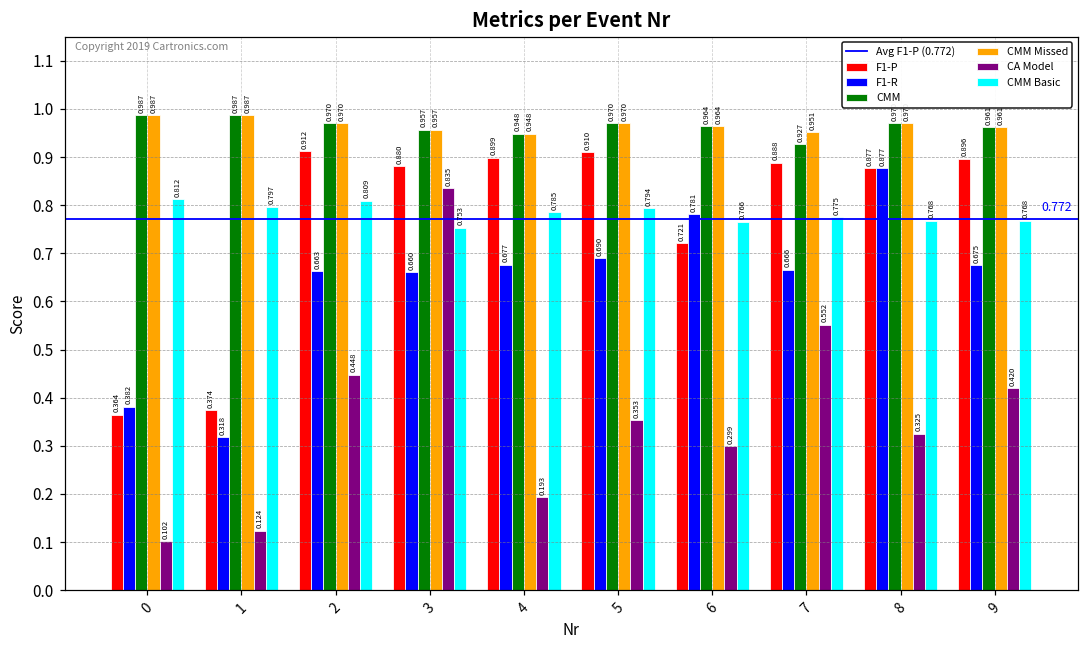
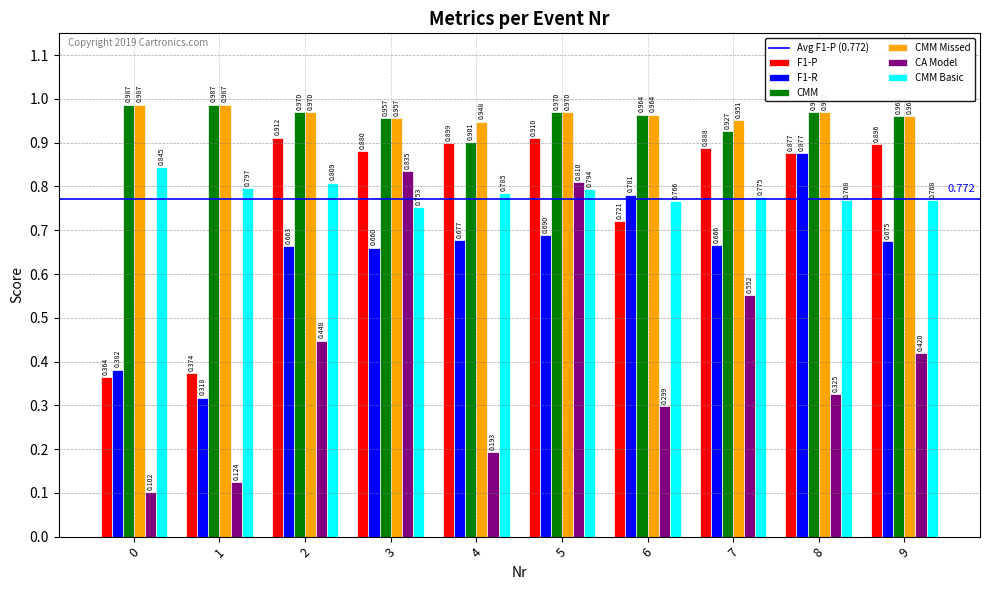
  {
    "F1-P": {
      "0": 0.364,
      "1": 0.374,
      "2": 0.912,
      "3": 0.880,
      "4": 0.899,
      "5": 0.910,
      "6": 0.721,
      "7": 0.888,
      "8": 0.877,
      "9": 0.896
    },
    "F1-R": {
      "0": 0.382,
      "1": 0.318,
      "2": 0.663,
      "3": 0.660,
      "4": 0.677,
      "5": 0.690,
      "6": 0.781,
      "7": 0.666,
      "8": 0.877,
      "9": 0.675
    },
    "CMM": {
      "0": 0.987,
      "1": 0.987,
      "2": 0.970,
      "3": 0.957,
-     "4": 0.948,
+     "4": 0.901,
      "5": 0.970,
      "6": 0.964,
      "7": 0.927
    },
    "CMM Missed": {
      "0": 0.987,
      "1": 0.987,
      "2": 0.970,
      "3": 0.957,
      "4": 0.948,
      "5": 0.970,
      "6": 0.964,
      "7": 0.951
    },
    "CA Model": {
      "0": 0.102,
      "1": 0.124,
      "2": 0.448,
      "3": 0.835,
      "4": 0.193,
-     "5": 0.353,
+     "5": 0.810,
      "6": 0.299,
      "7": 0.552,
      "8": 0.325,
      "9": 0.420
    },
    "CMM Basic": {
-     "0": 0.812,
+     "0": 0.845,
      "1": 0.797,
      "2": 0.809,
      "3": 0.753,
      "4": 0.785,
      "5": 0.794,
      "6": 0.766,
      "7": 0.775,
      "8": 0.768,
      "9": 0.768
    }
  }
